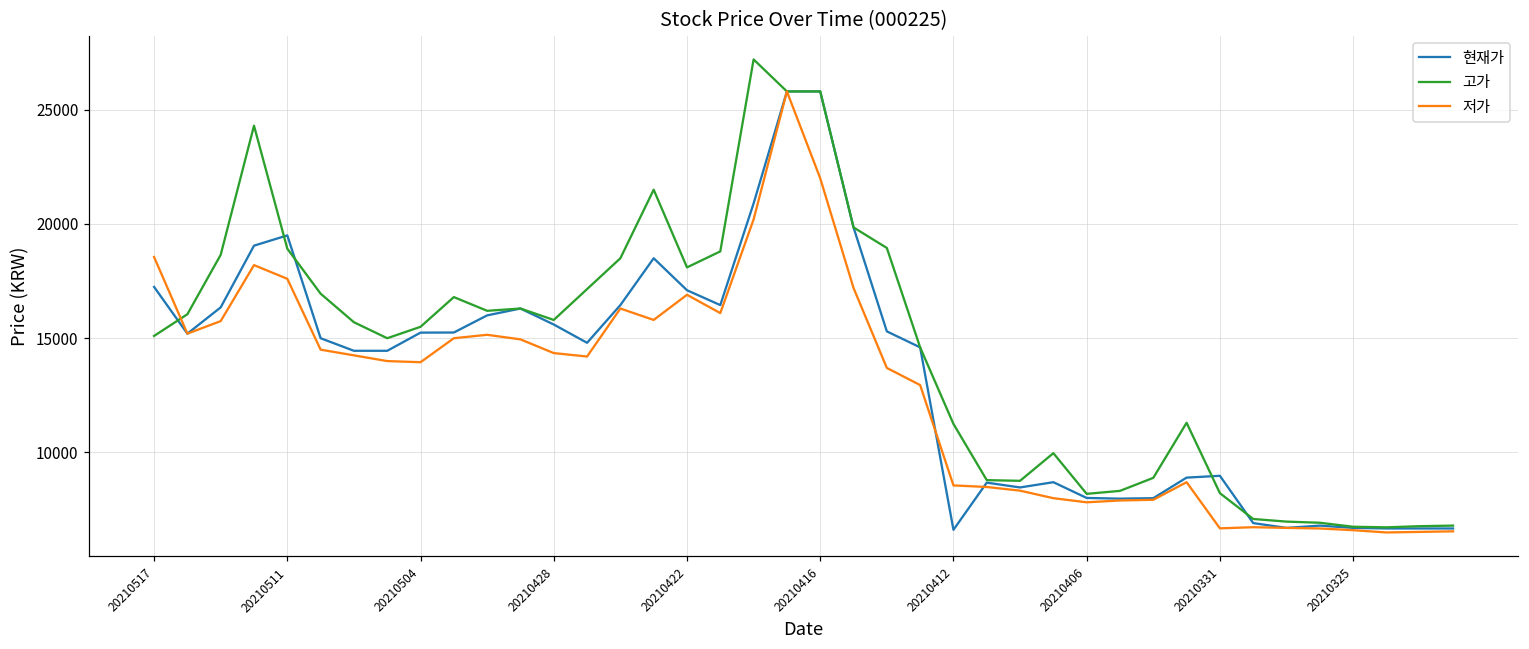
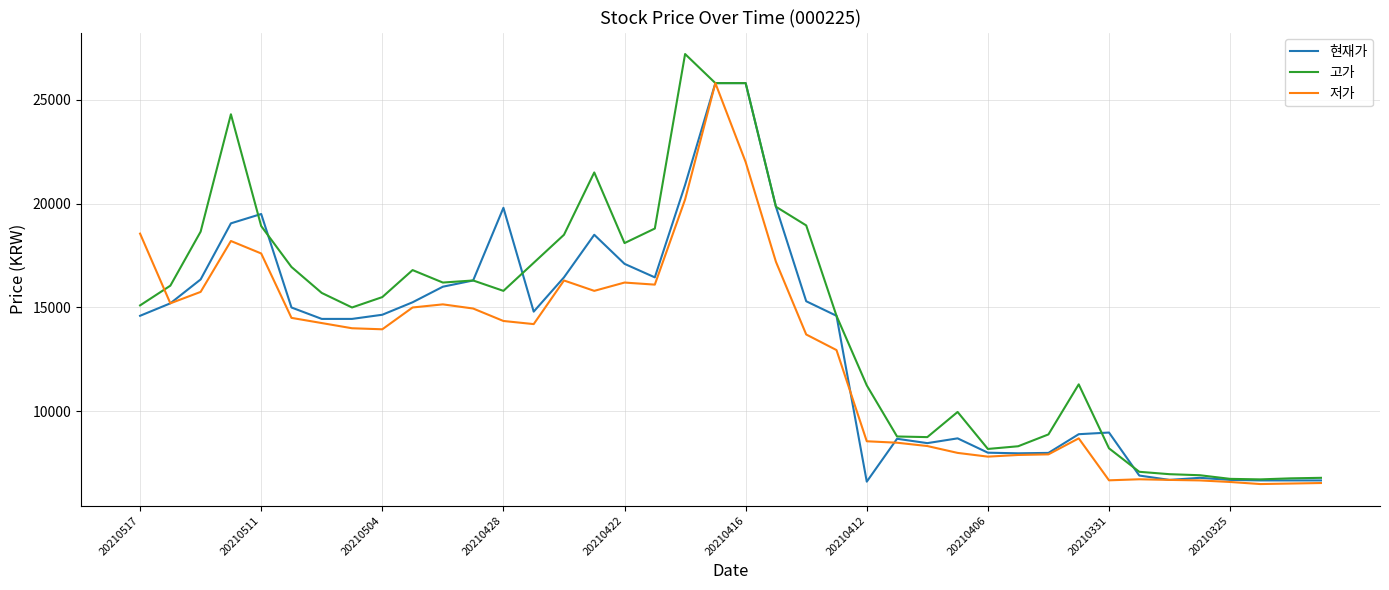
  {
    "현재가": {
-     "20210517": 17200,
+     "20210517": 14600,
      "20210511": 19500,
-     "20210504": 15200,
-     "20210428": 15600,
+     "20210504": 14700,
+     "20210428": 19800,
      "20210422": 17100,
      "20210412": 6600,
      "20210406": 8000,
      "20210331": 9000
    },
    "고가": {
      "20210517": 15100,
      "20210511": 18900,
      "20210504": 15500,
      "20210428": 15800,
      "20210422": 18100,
      "20210412": 11300,
      "20210406": 8200,
      "20210331": 8200
    },
    "저가": {
      "20210517": 18600,
      "20210511": 17600,
      "20210504": 14000,
      "20210428": 14400,
-     "20210422": 16900,
+     "20210422": 16200,
      "20210416": 22000,
      "20210412": 8600,
      "20210406": 7800,
      "20210331": 6700
    }
  }
